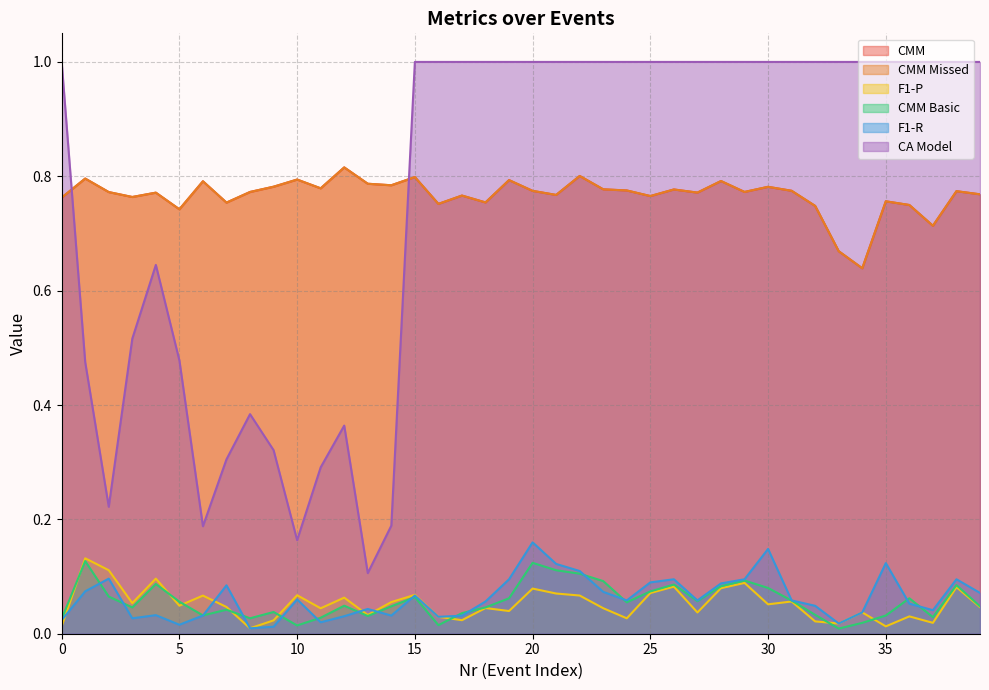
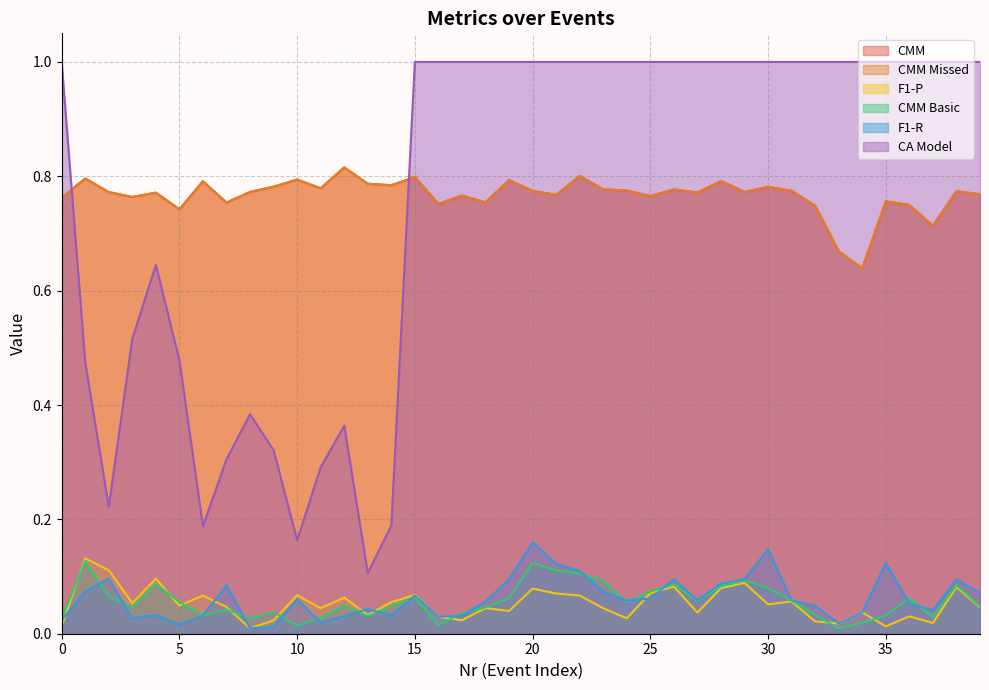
  {
    "CMM Basic": {
      "5": 0.06,
      "10": 0.01,
      "20": 0.12,
      "30": 0.08,
      "35": 0.03
    },
    "F1-R": {
      "5": 0.02,
      "10": 0.06,
      "20": 0.16,
-     "25": 0.09,
+     "25": 0.06,
      "30": 0.15,
      "35": 0.12
    },
    "CA Model": {
      "0": 1.00,
      "5": 0.48,
      "10": 0.16,
      "15": 1.00,
      "20": 1.00,
      "25": 1.00,
      "30": 1.00
    }
  }
